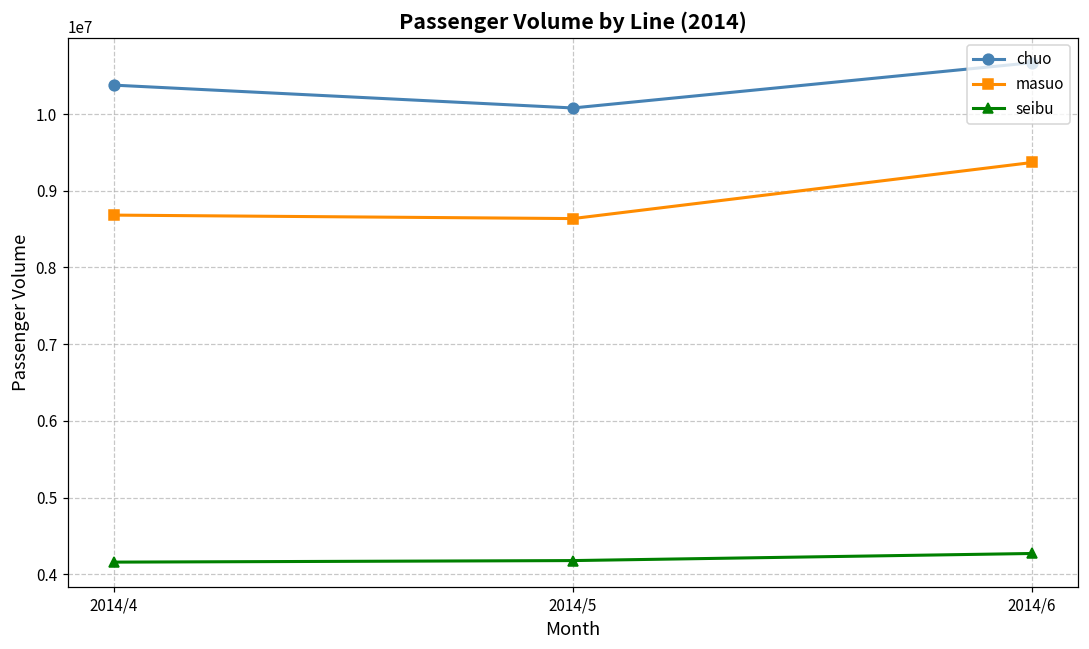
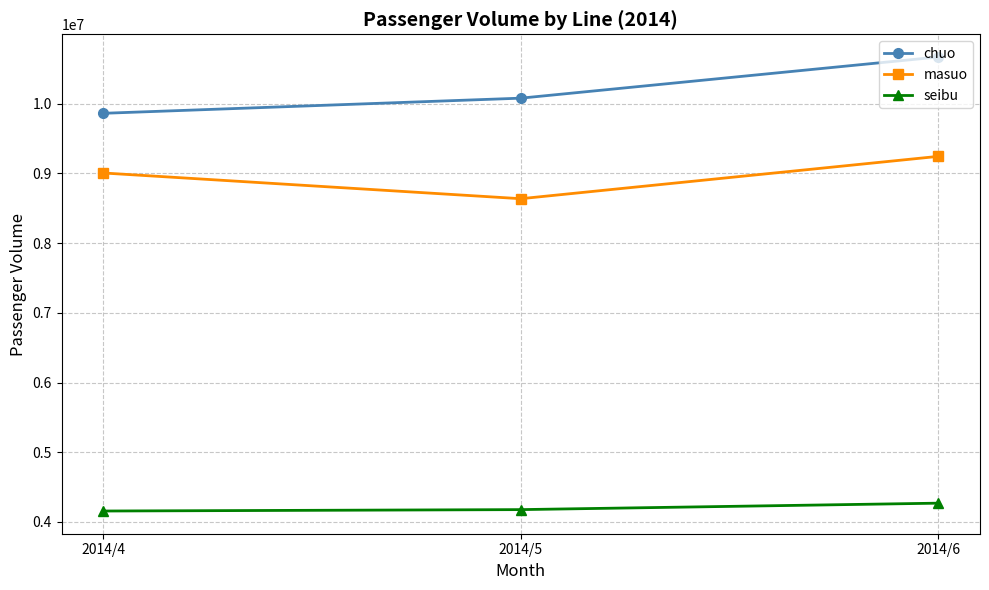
  {
    "chuo": {
-     "2014/4": 10400000,
+     "2014/4": 9900000,
      "2014/5": 10100000
    },
    "masuo": {
-     "2014/4": 8700000,
+     "2014/4": 9000000,
      "2014/5": 8600000,
-     "2014/6": 9400000
+     "2014/6": 9200000
    },
    "seibu": {
      "2014/4": 4200000,
      "2014/5": 4200000,
      "2014/6": 4300000
    }
  }
